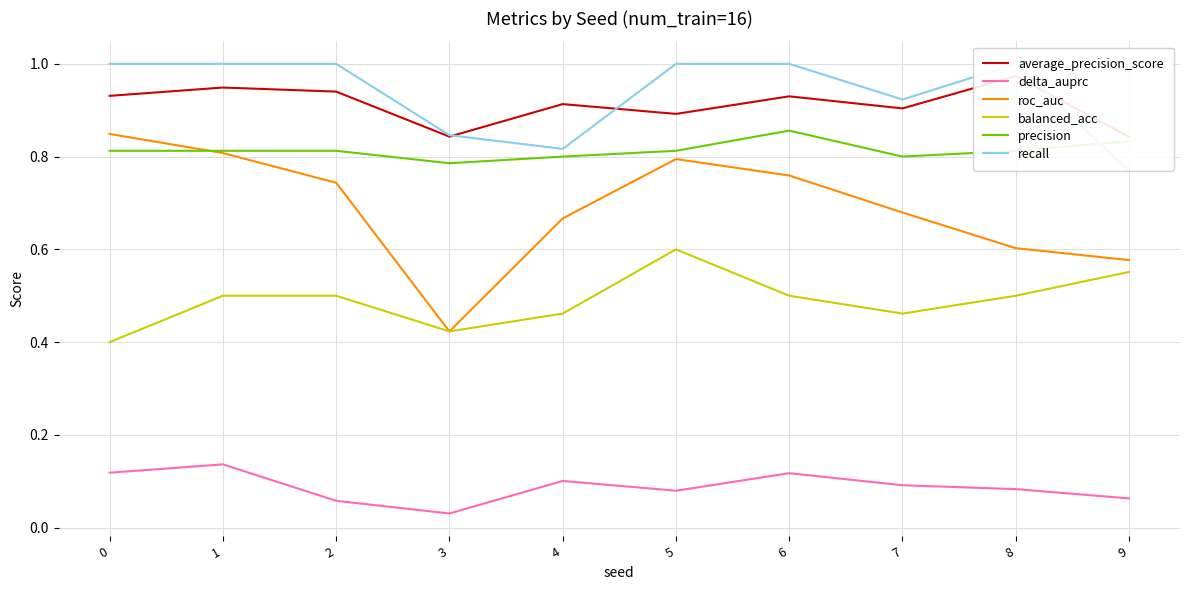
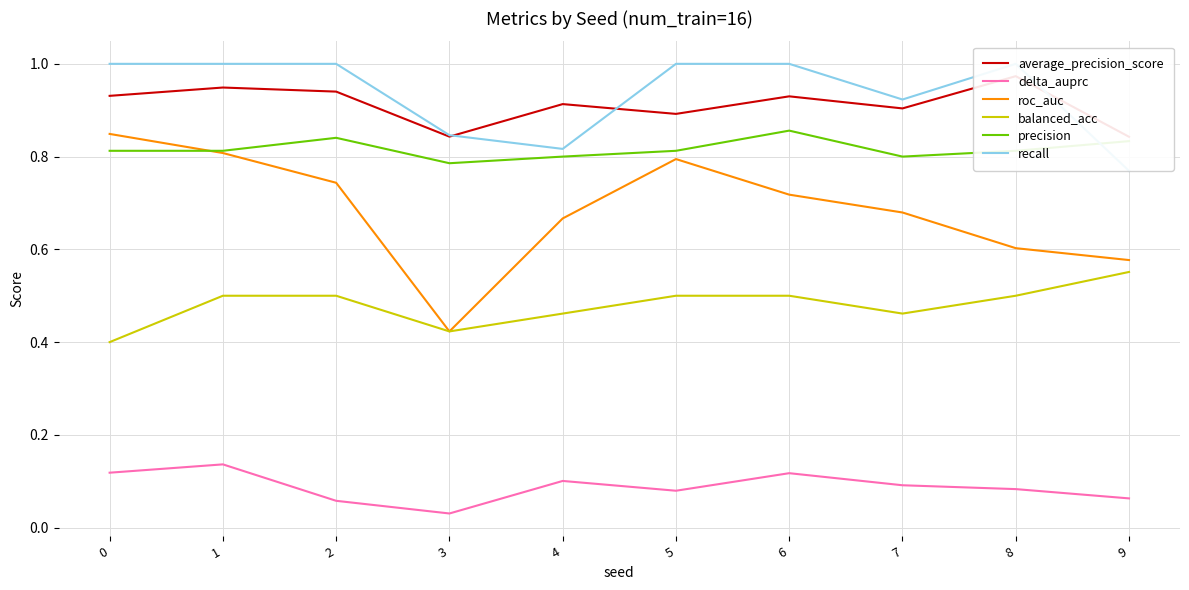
  {
    "average_precision_score": {
      "0": 0.93,
      "1": 0.95,
      "2": 0.94,
      "4": 0.91,
      "5": 0.89,
      "6": 0.93,
      "7": 0.90
    },
    "delta_auprc": {
      "0": 0.12,
      "1": 0.14,
      "2": 0.06,
      "3": 0.03,
      "4": 0.10,
      "5": 0.08,
      "6": 0.12,
      "7": 0.09,
      "8": 0.08,
      "9": 0.06
    },
    "roc_auc": {
      "0": 0.85,
      "2": 0.74,
      "4": 0.67,
      "5": 0.79,
-     "6": 0.76,
+     "6": 0.72,
      "7": 0.68,
      "8": 0.60,
      "9": 0.58
    },
    "balanced_acc": {
      "0": 0.4,
      "1": 0.5,
      "2": 0.5,
      "4": 0.46,
-     "5": 0.6,
+     "5": 0.5,
      "6": 0.5,
      "7": 0.46,
      "8": 0.5,
      "9": 0.55
    },
    "precision": {
      "0": 0.81,
-     "2": 0.81,
+     "2": 0.84,
      "3": 0.79,
      "4": 0.80,
      "5": 0.81,
      "6": 0.86,
      "7": 0.80
    },
    "recall": {
      "0": 1.00,
      "1": 1.00,
      "2": 1.00,
      "4": 0.82,
      "5": 1.00,
      "6": 1.00,
      "7": 0.92,
      "9": 0.77
    }
  }
